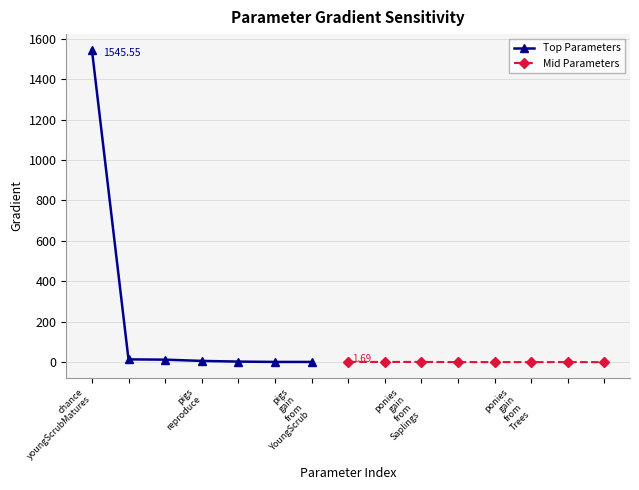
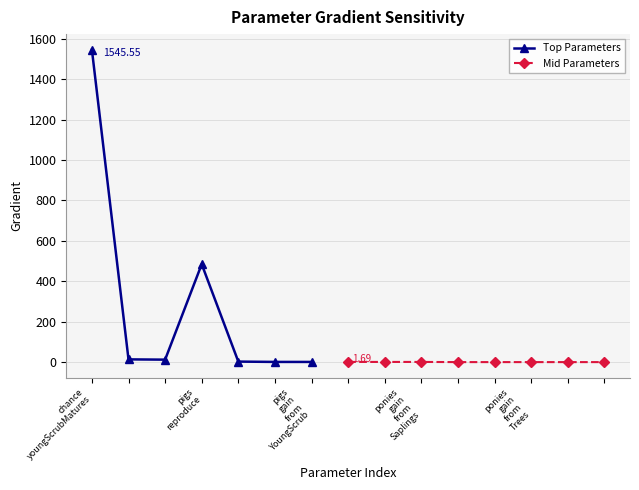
  {
    "Top Parameters": {
-     "pigs reproduce": 10,
+     "pigs reproduce": 490,
      "pigs gain from YoungScrub": 0
    },
    "Mid Parameters": {
      "ponies gain from Saplings": 0,
      "ponies gain from Trees": 0
    }
  }
